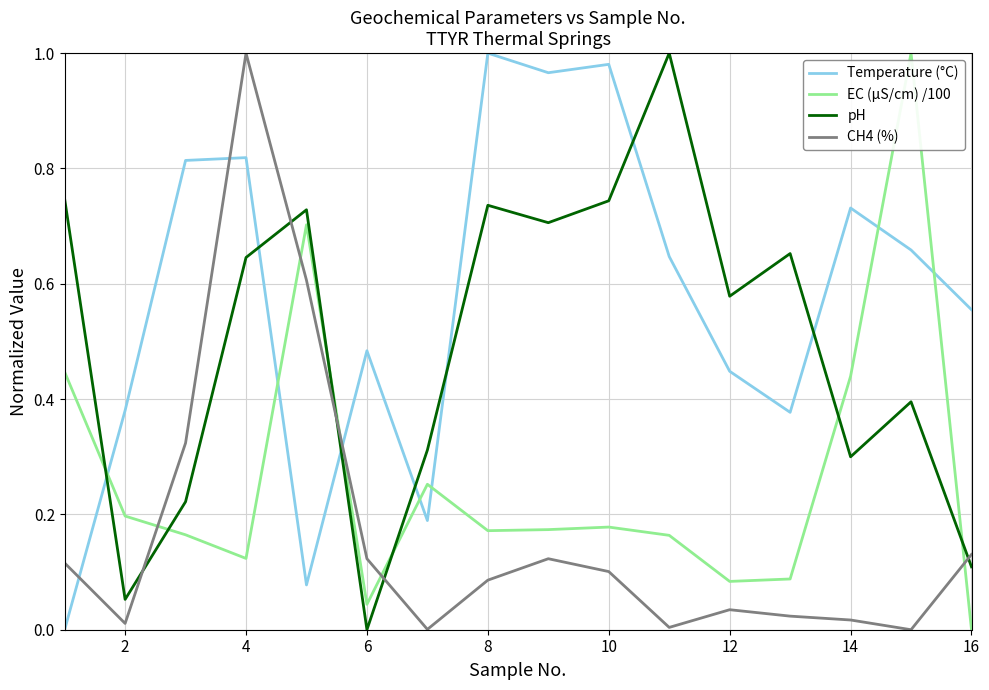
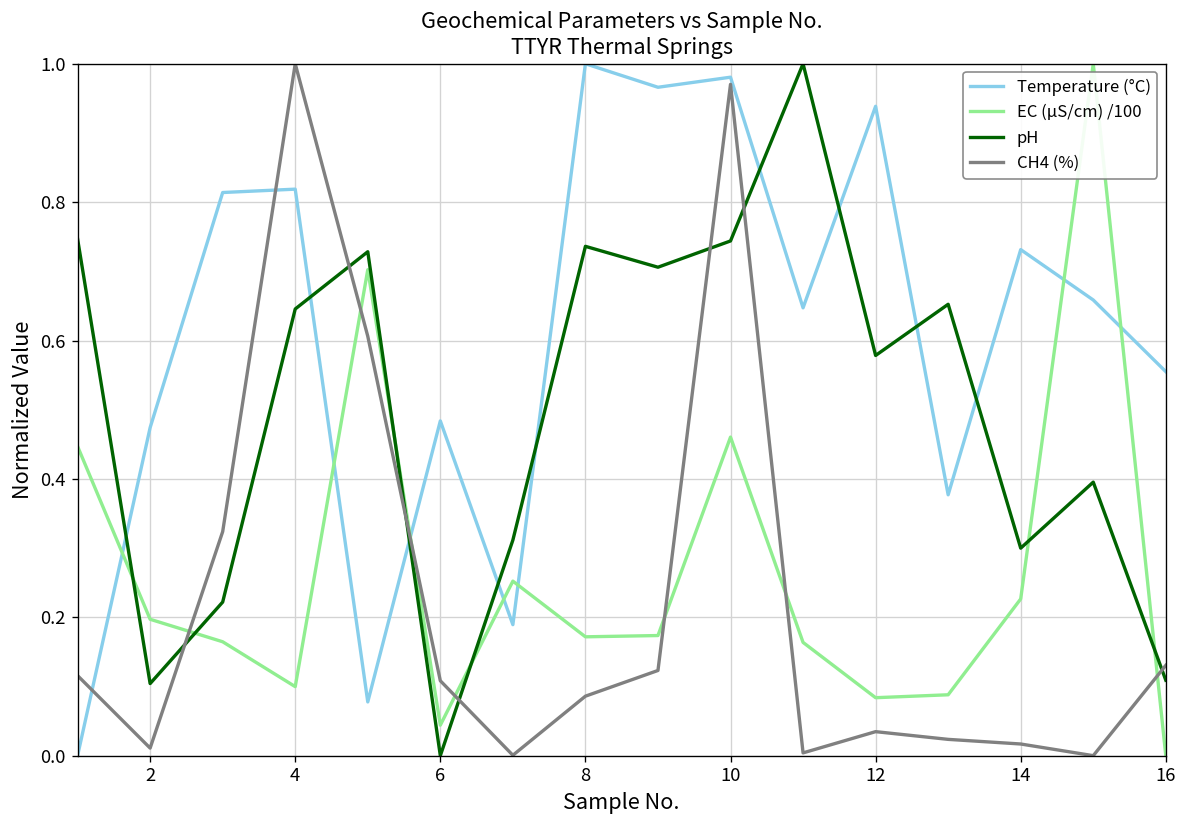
  {
    "Temperature (°C)": {
-     "2": 0.38,
+     "2": 0.47,
      "4": 0.82,
      "6": 0.48,
      "8": 1.00,
      "10": 0.98,
-     "12": 0.45,
+     "12": 0.94,
      "14": 0.73,
      "16": 0.56
    },
    "EC (μS/cm) /100": {
      "2": 0.20,
-     "4": 0.12,
+     "4": 0.10,
      "6": 0.04,
      "8": 0.17,
-     "10": 0.18,
+     "10": 0.46,
      "12": 0.08,
-     "14": 0.44,
+     "14": 0.23,
      "16": 0.00
    },
    "pH": {
-     "2": 0.05,
+     "2": 0.10,
      "4": 0.65,
      "6": 0.00,
      "8": 0.74,
      "10": 0.74,
      "12": 0.58,
      "14": 0.30,
      "16": 0.11
    },
    "CH4 (%)": {
      "2": 0.01,
      "4": 1.00,
-     "6": 0.12,
+     "6": 0.11,
      "8": 0.09,
-     "10": 0.10,
+     "10": 0.97,
      "12": 0.03,
      "14": 0.02,
      "16": 0.13
    }
  }
